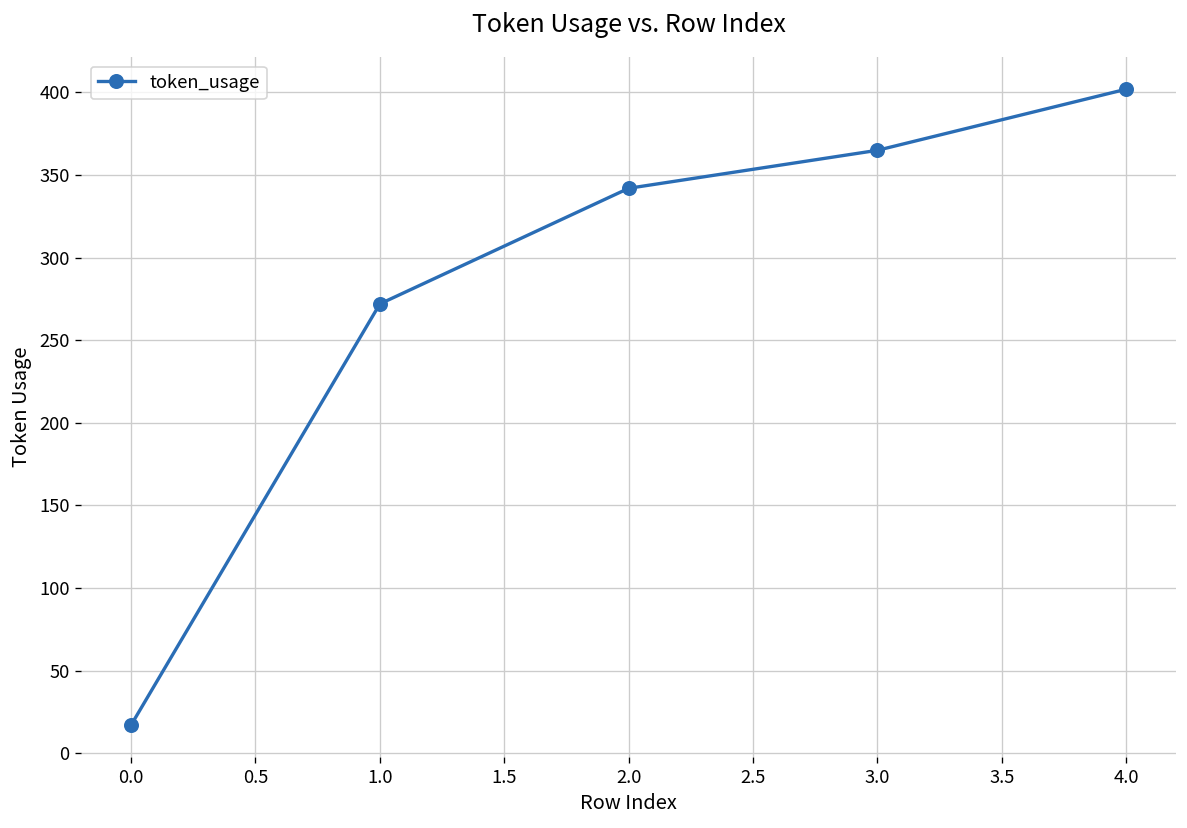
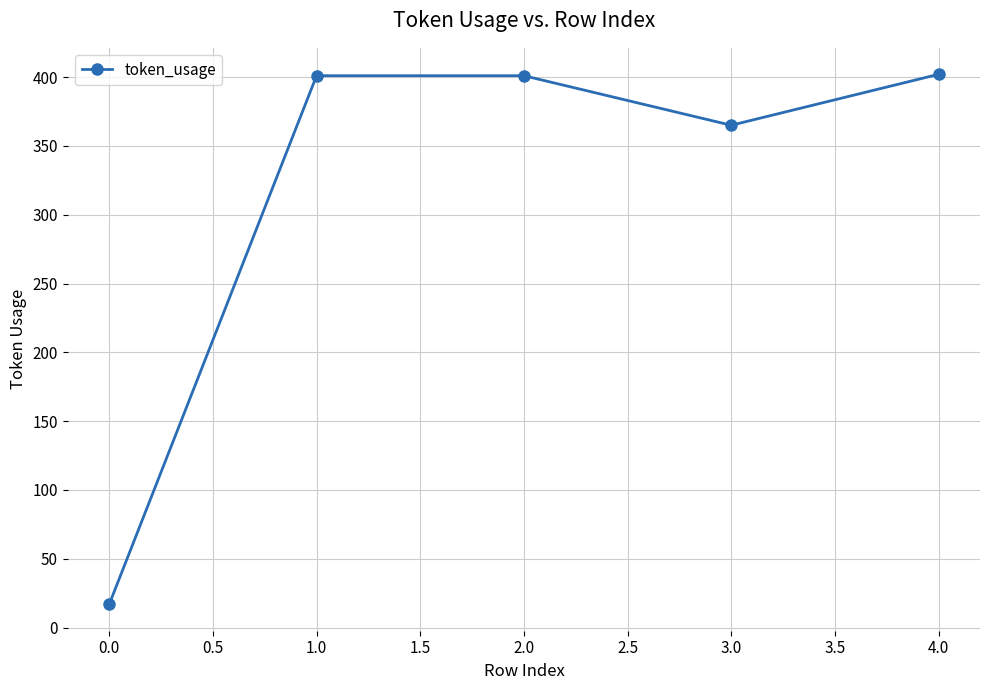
  {
    "0.0": 17,
-   "1.0": 272,
-   "2.0": 342,
+   "1.0": 401,
+   "2.0": 401,
    "3.0": 365,
    "4.0": 402
  }
